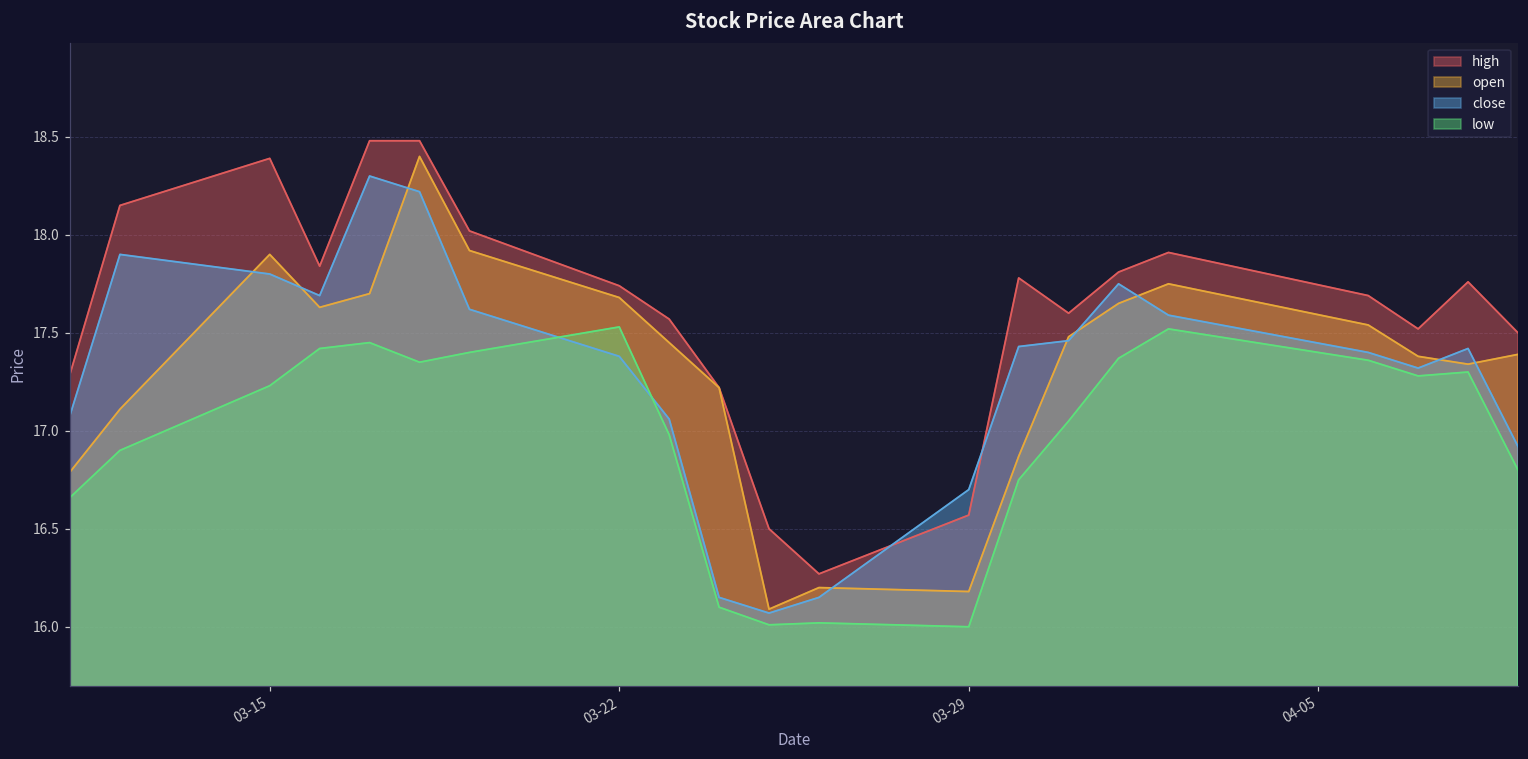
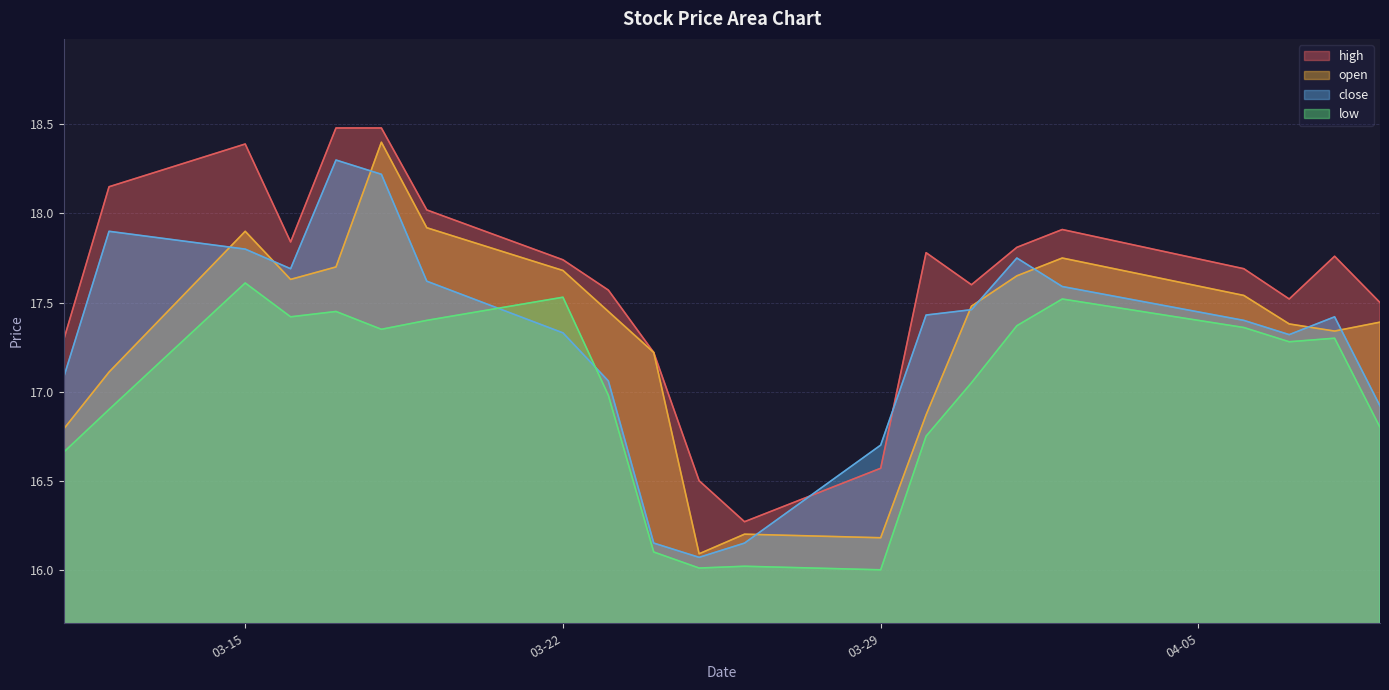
  {
    "close": {
      "03-15": 17.80,
-     "03-22": 17.38,
+     "03-22": 17.33,
      "03-29": 16.70
    },
    "low": {
-     "03-15": 17.23,
+     "03-15": 17.61,
      "03-22": 17.53,
      "03-29": 16.00
    }
  }
